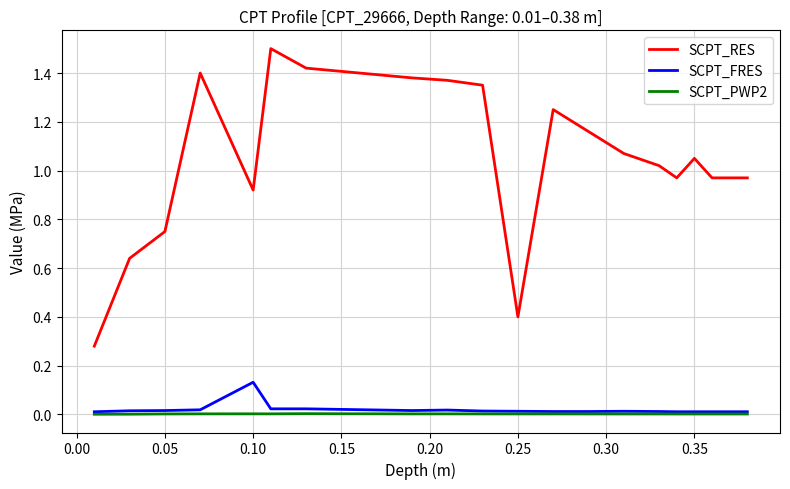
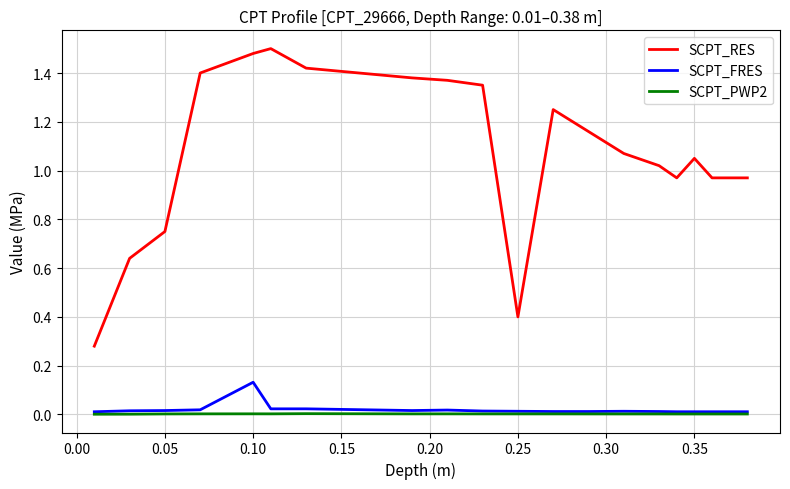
  {
    "SCPT_RES": {
      "0.05": 0.75,
-     "0.10": 0.92,
+     "0.10": 1.48,
      "0.25": 0.40,
      "0.35": 1.05
    },
    "SCPT_FRES": {
      "0.05": 0.02,
      "0.10": 0.13,
      "0.25": 0.01
    },
    "SCPT_PWP2": {
      "0.05": 0.00,
      "0.10": 0.00,
      "0.25": 0.00
    }
  }
